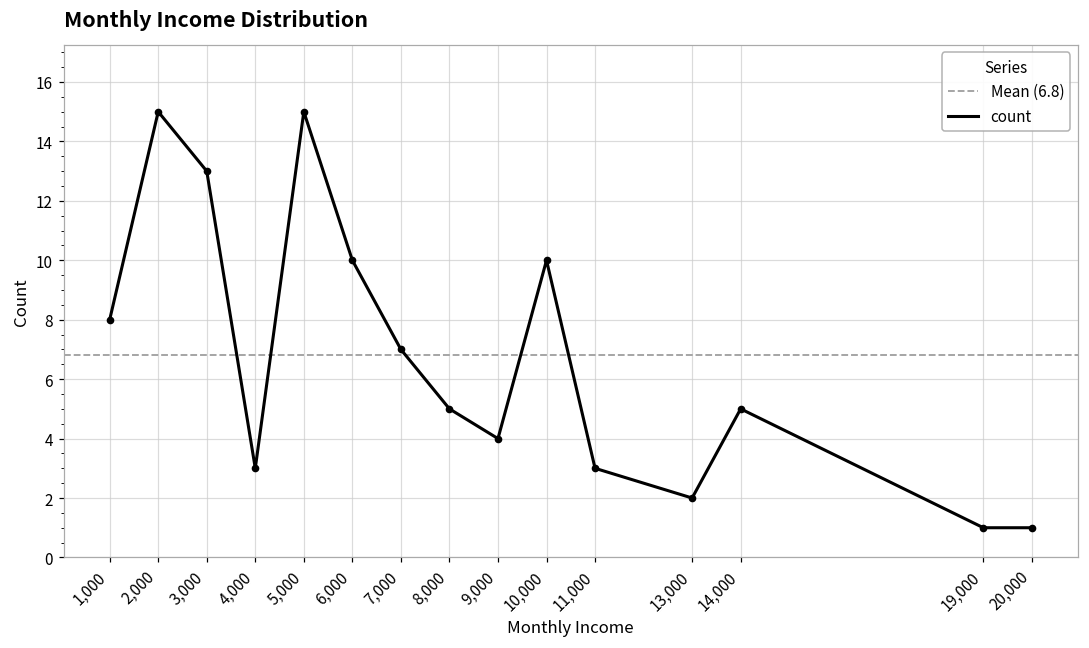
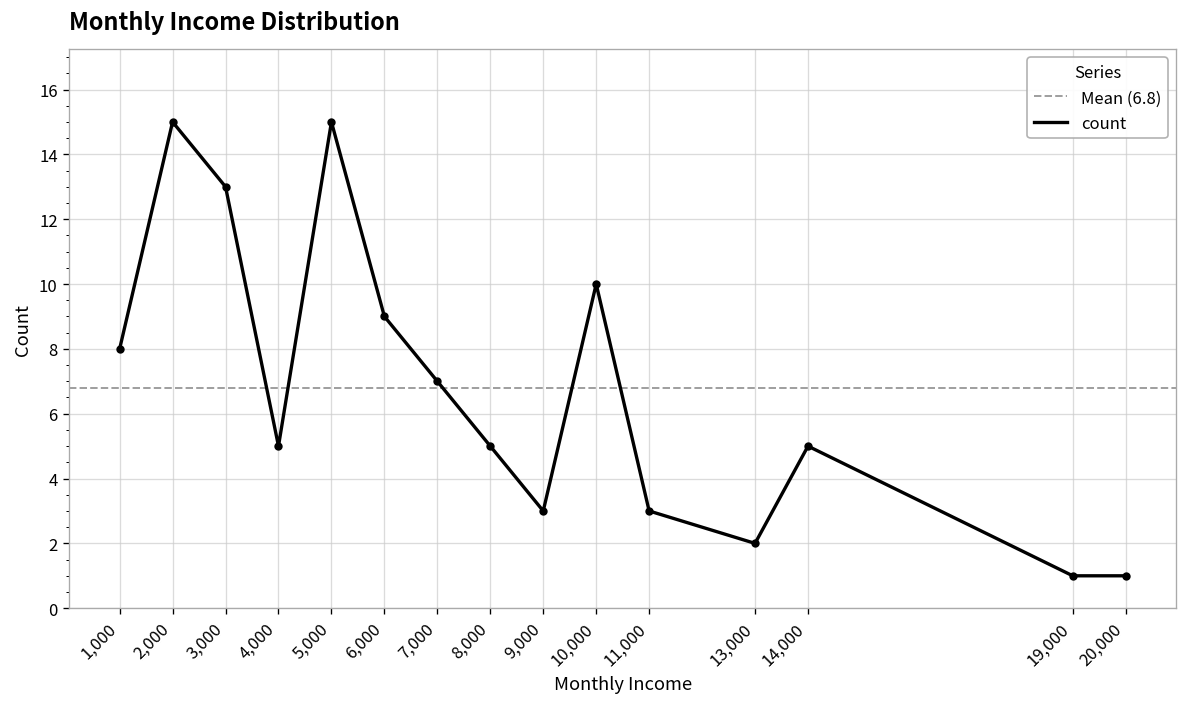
  {
    "1,000": 8,
    "2,000": 15,
    "3,000": 13,
-   "4,000": 3,
+   "4,000": 5,
    "5,000": 15,
-   "6,000": 10,
+   "6,000": 9,
    "7,000": 7,
    "8,000": 5,
-   "9,000": 4,
+   "9,000": 3,
    "10,000": 10,
    "11,000": 3,
    "13,000": 2,
    "14,000": 5,
    "19,000": 1,
    "20,000": 1
  }
